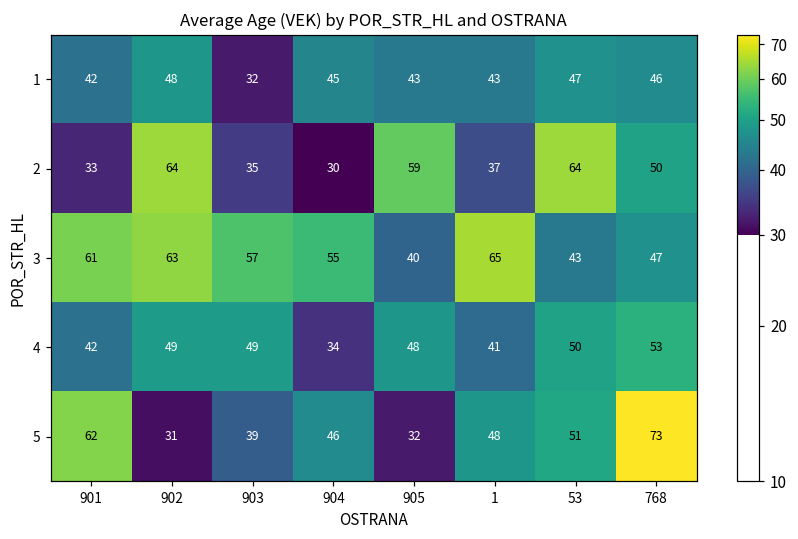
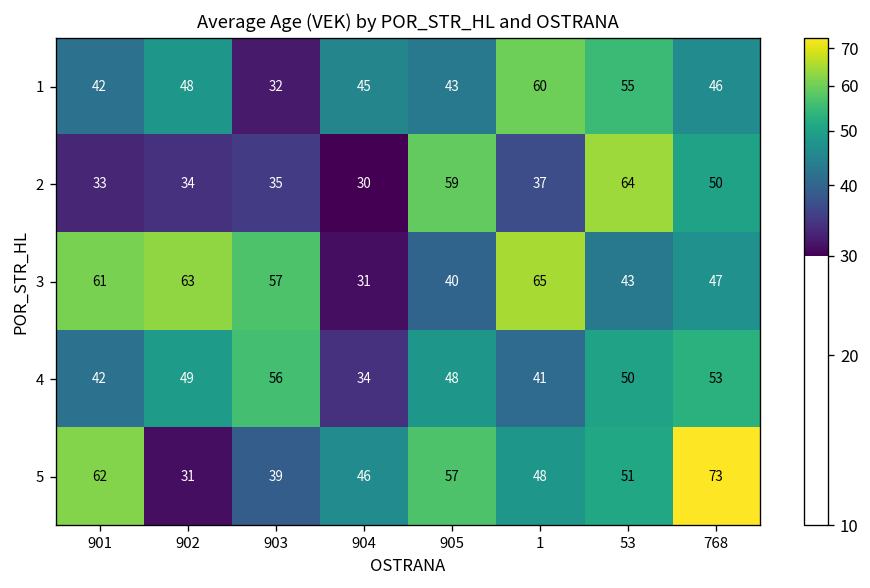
  {
    "1": {
      "901": 42,
      "902": 48,
      "903": 32,
      "904": 45,
      "905": 43,
-     "1": 43,
-     "53": 47,
+     "1": 60,
+     "53": 55,
      "768": 46
    },
    "2": {
      "901": 33,
-     "902": 64,
+     "902": 34,
      "903": 35,
      "904": 30,
      "905": 59,
      "1": 37,
      "53": 64,
      "768": 50
    },
    "3": {
      "901": 61,
      "902": 63,
      "903": 57,
-     "904": 55,
+     "904": 31,
      "905": 40,
      "1": 65,
      "53": 43,
      "768": 47
    },
    "4": {
      "901": 42,
      "902": 49,
-     "903": 49,
+     "903": 56,
      "904": 34,
      "905": 48,
      "1": 41,
      "53": 50,
      "768": 53
    },
    "5": {
      "901": 62,
      "902": 31,
      "903": 39,
      "904": 46,
-     "905": 32,
+     "905": 57,
      "1": 48,
      "53": 51,
      "768": 73
    }
  }
